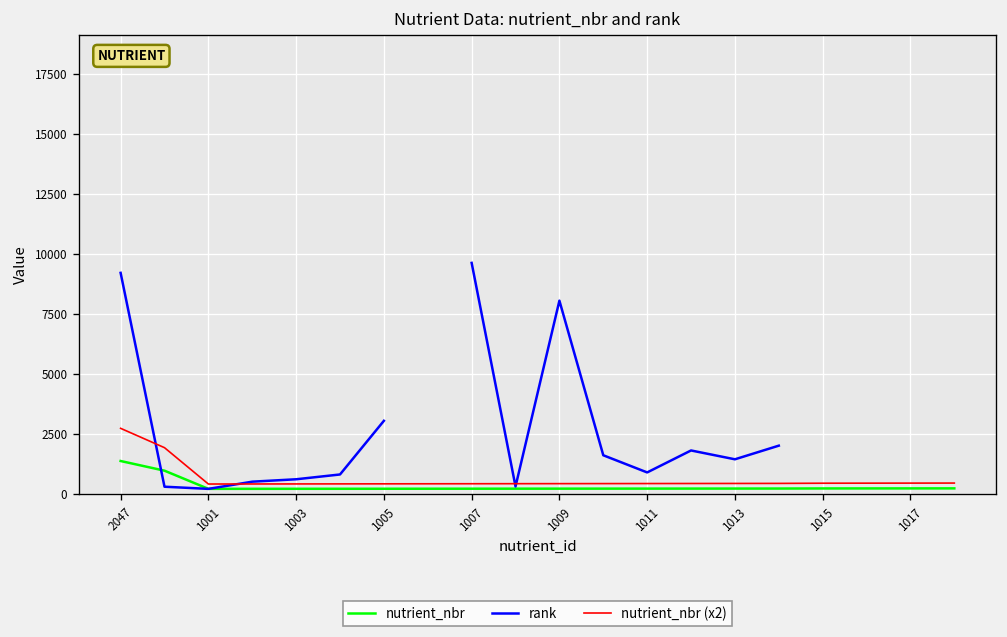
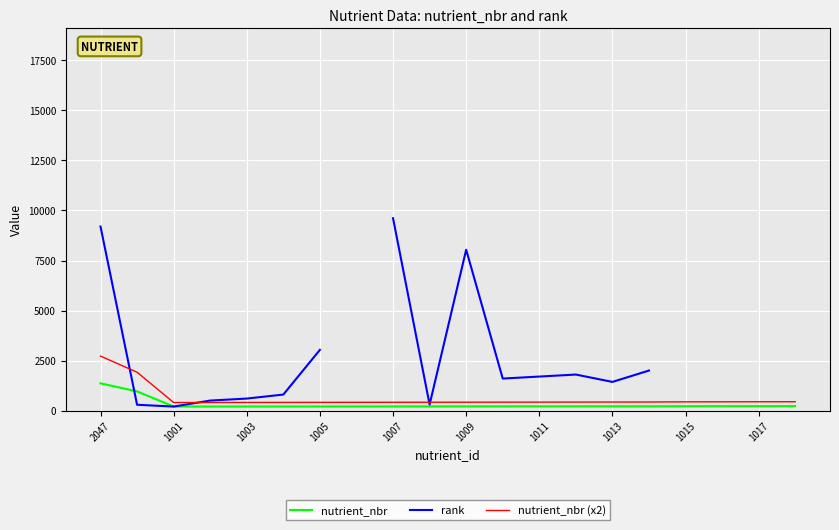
  {
    "nutrient_nbr": {
      "2047": 1400,
      "1003": 200,
      "1005": 200,
      "1007": 200,
      "1009": 200,
      "1011": 200,
      "1013": 200,
      "1015": 200,
      "1017": 200
    },
    "rank": {
      "2047": 9200,
      "1003": 600,
      "1005": 3000,
      "1007": 9600,
      "1009": 8000,
-     "1011": 900,
+     "1011": 1700,
      "1013": 1400
    },
    "nutrient_nbr (x2)": {
      "2047": 2700,
      "1001": 400,
      "1003": 400,
      "1005": 400,
      "1007": 400,
      "1009": 400,
      "1011": 400,
      "1013": 400,
      "1015": 400,
      "1017": 400
    }
  }
